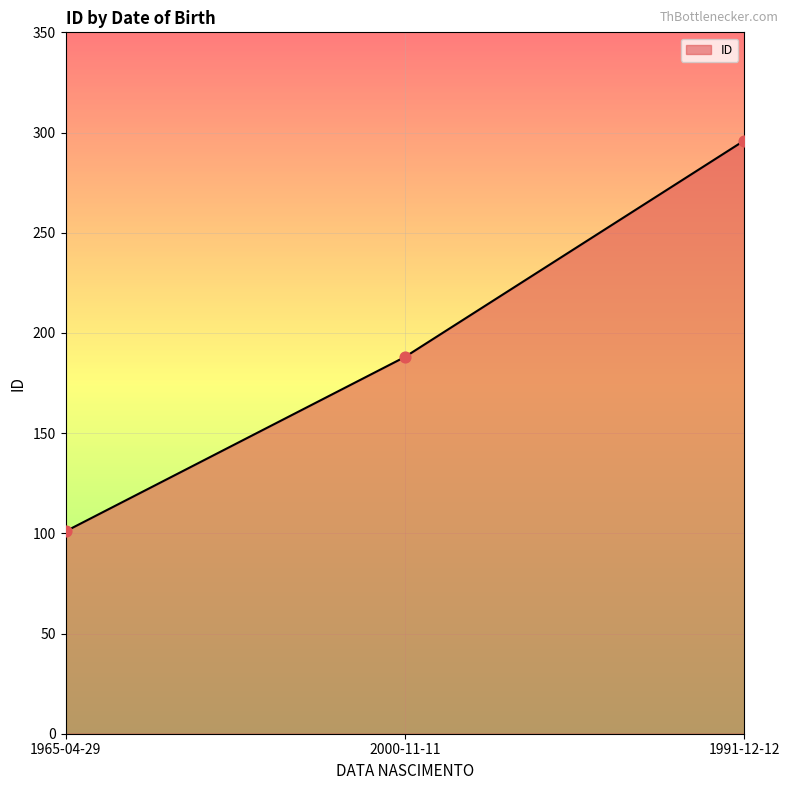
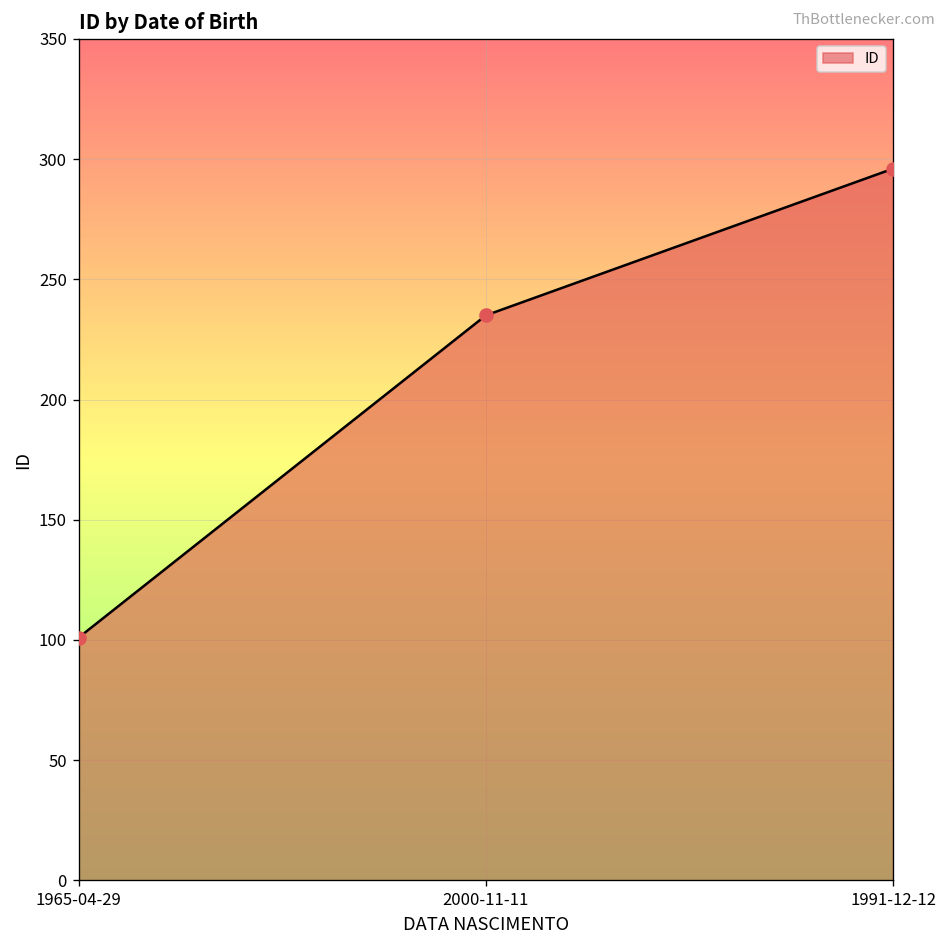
  {
    "1965-04-29": 101,
-   "2000-11-11": 188,
+   "2000-11-11": 235,
    "1991-12-12": 296
  }
